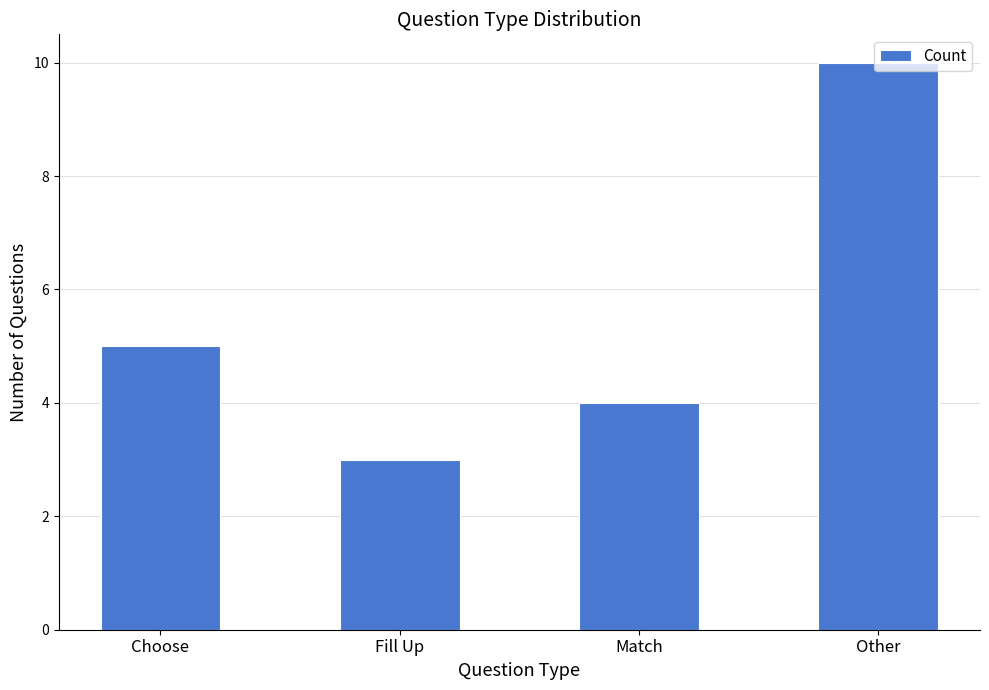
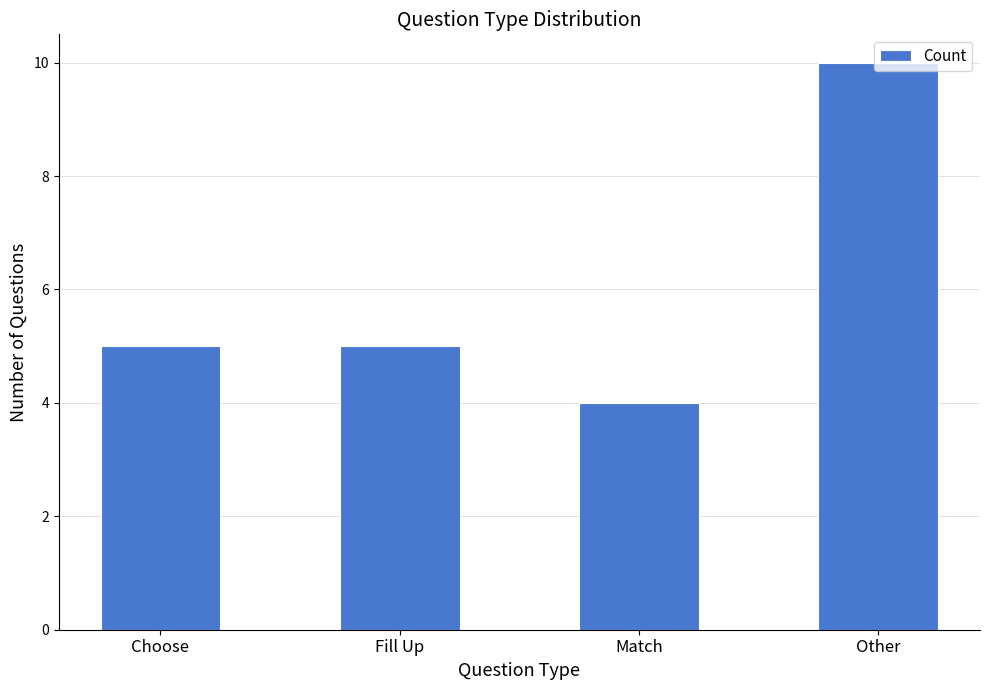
  {
    "Choose": 5,
-   "Fill Up": 3,
+   "Fill Up": 5,
    "Match": 4
  }
